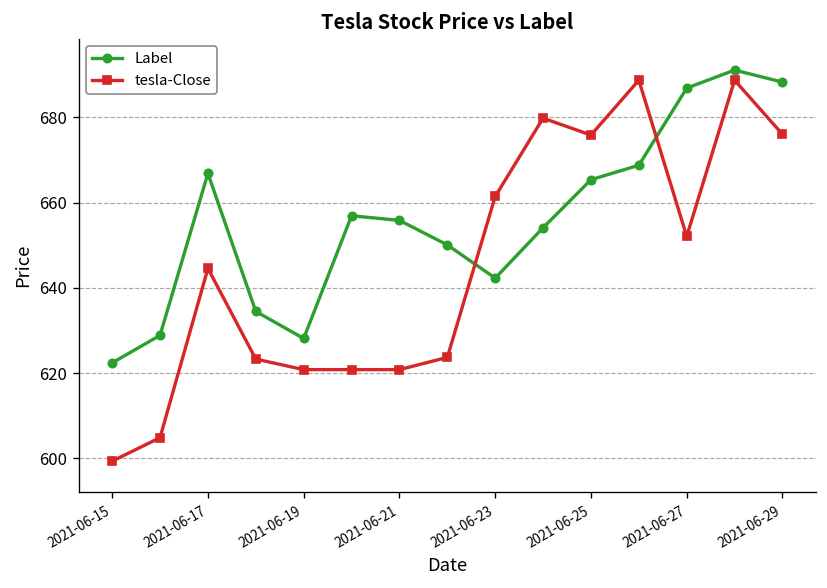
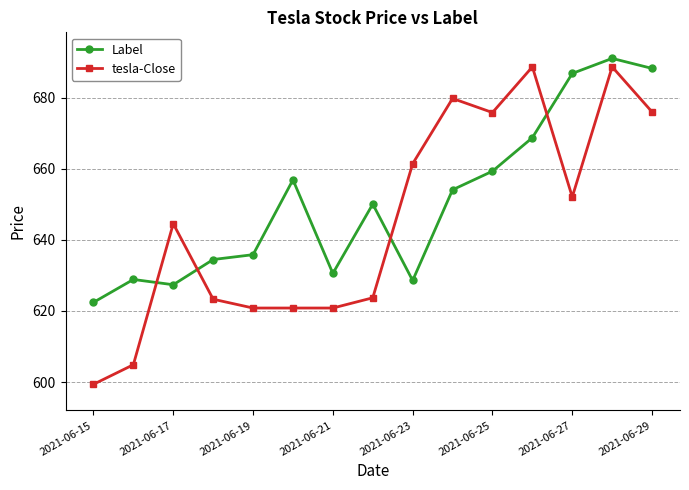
  {
    "Label": {
      "2021-06-15": 622,
-     "2021-06-17": 667,
-     "2021-06-19": 628,
-     "2021-06-21": 656,
-     "2021-06-23": 642,
-     "2021-06-25": 665,
+     "2021-06-17": 627,
+     "2021-06-19": 636,
+     "2021-06-21": 631,
+     "2021-06-23": 629,
+     "2021-06-25": 659,
      "2021-06-27": 687,
      "2021-06-29": 688
    },
    "tesla-Close": {
      "2021-06-15": 599,
      "2021-06-17": 645,
      "2021-06-19": 621,
      "2021-06-21": 621,
      "2021-06-23": 661,
      "2021-06-25": 676,
      "2021-06-27": 652,
      "2021-06-29": 676
    }
  }
